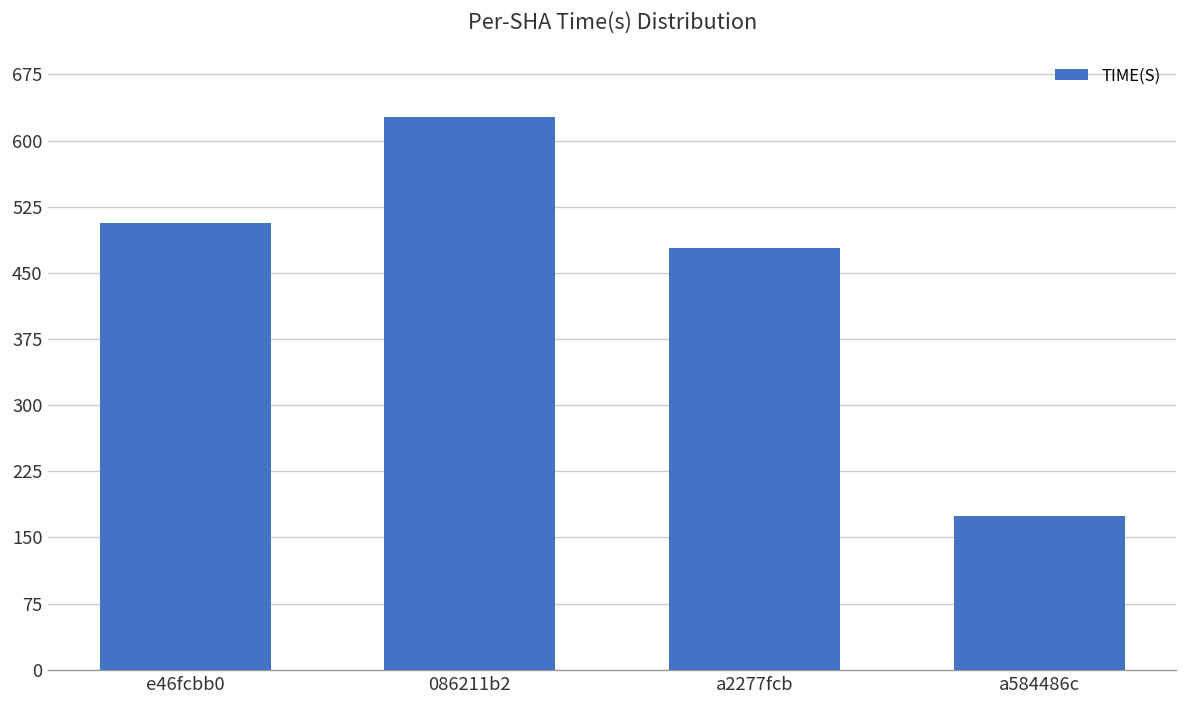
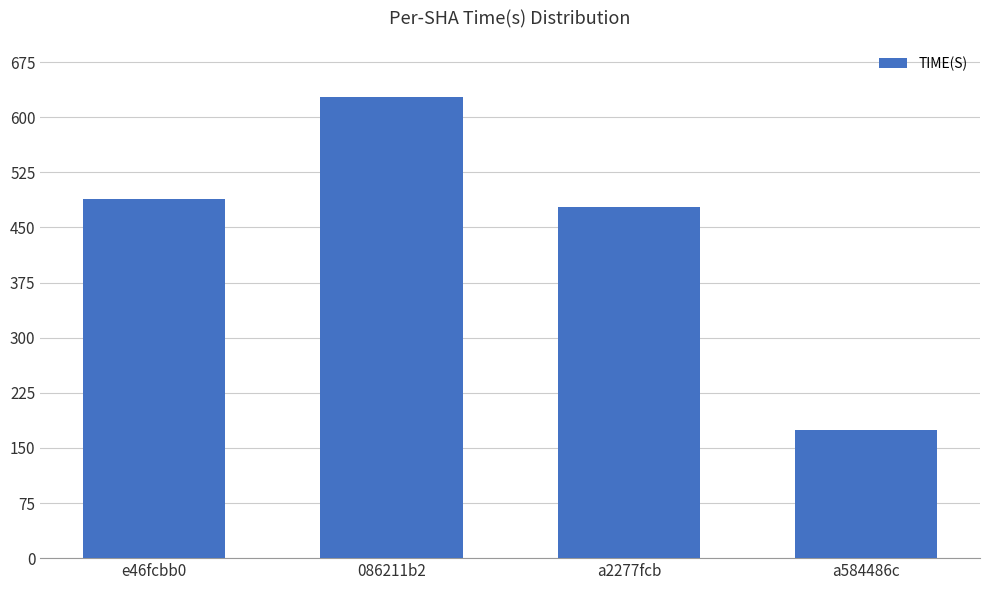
  {
-   "e46fcbb0": 510,
+   "e46fcbb0": 490,
    "086211b2": 630,
    "a2277fcb": 480,
    "a584486c": 170
  }
